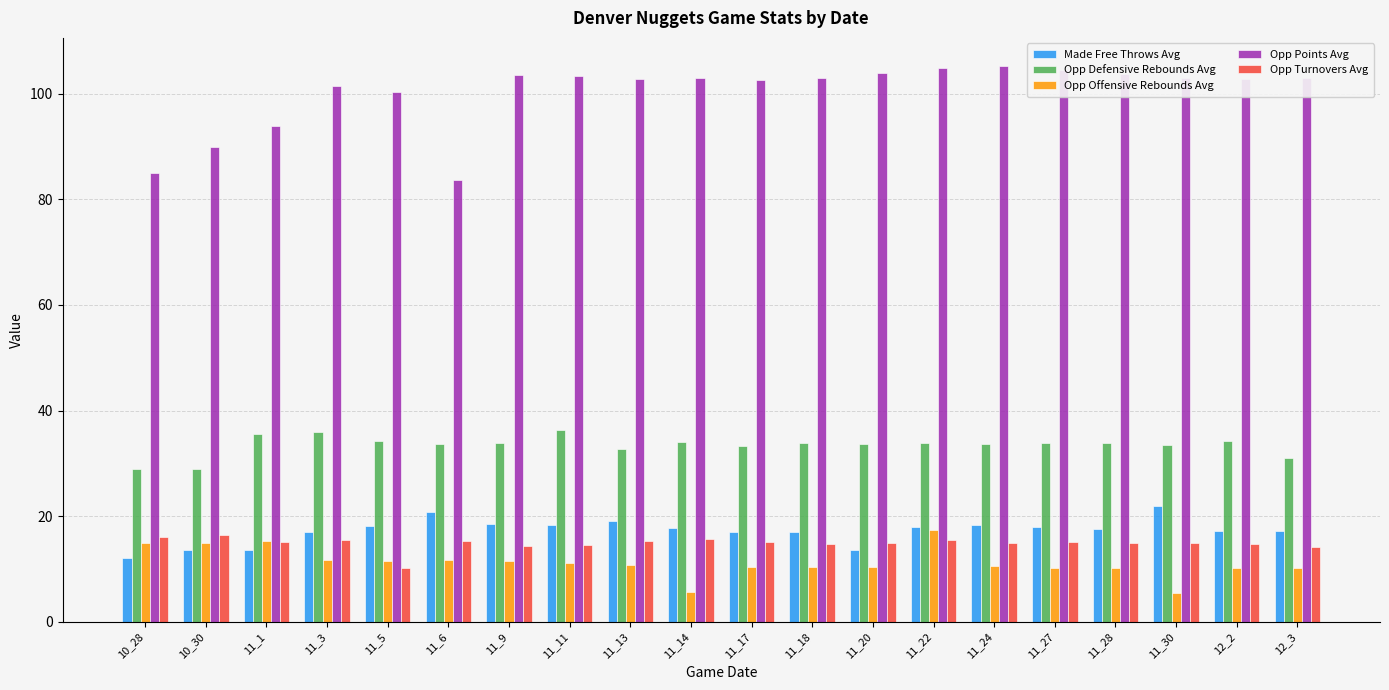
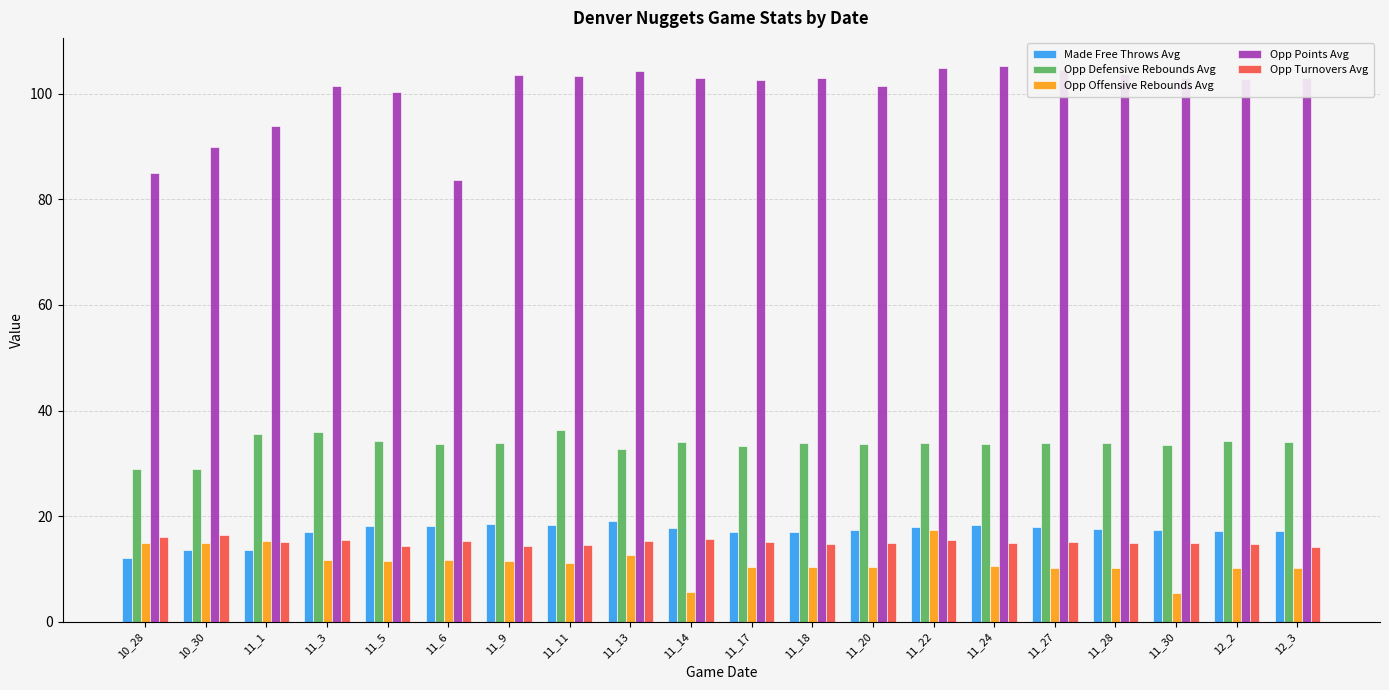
  {
    "Made Free Throws Avg": {
      "10_28": 12,
      "10_30": 14,
      "11_1": 14,
      "11_3": 17,
      "11_5": 18,
-     "11_6": 21,
+     "11_6": 18,
      "11_9": 19,
      "11_11": 18,
      "11_13": 19,
      "11_14": 18,
      "11_17": 17,
      "11_18": 17,
-     "11_20": 14,
+     "11_20": 17,
      "11_22": 18,
      "11_24": 18,
      "11_27": 18,
      "11_28": 18,
-     "11_30": 22,
+     "11_30": 17,
      "12_2": 17,
      "12_3": 17
    },
    "Opp Defensive Rebounds Avg": {
      "10_28": 29,
      "10_30": 29,
      "11_1": 36,
      "11_3": 36,
      "11_5": 34,
      "11_6": 34,
      "11_9": 34,
      "11_11": 36,
      "11_13": 33,
      "11_14": 34,
      "11_17": 33,
      "11_18": 34,
      "11_20": 34,
      "11_22": 34,
      "11_24": 34,
      "11_27": 34,
      "11_28": 34,
      "11_30": 34,
      "12_2": 34,
-     "12_3": 31
+     "12_3": 34
    },
    "Opp Offensive Rebounds Avg": {
      "10_28": 15,
      "10_30": 15,
      "11_1": 15,
      "11_3": 12,
      "11_5": 12,
      "11_6": 12,
      "11_9": 12,
      "11_11": 11,
-     "11_13": 11,
+     "11_13": 13,
      "11_14": 6,
      "11_17": 10,
      "11_18": 10,
      "11_20": 10,
      "11_22": 17,
      "11_24": 10,
      "11_27": 10,
      "11_28": 10,
      "11_30": 6,
      "12_2": 10,
      "12_3": 10
    },
    "Opp Points Avg": {
      "10_28": 85,
      "10_30": 90,
      "11_1": 94,
      "11_3": 102,
      "11_5": 100,
      "11_6": 84,
      "11_9": 104,
      "11_11": 103,
-     "11_13": 103,
+     "11_13": 104,
      "11_14": 103,
      "11_17": 103,
      "11_18": 103,
-     "11_20": 104,
+     "11_20": 102,
      "11_22": 105,
      "11_24": 105
    },
    "Opp Turnovers Avg": {
      "10_28": 16,
      "10_30": 17,
      "11_1": 15,
      "11_3": 16,
-     "11_5": 10,
+     "11_5": 14,
      "11_6": 15,
      "11_9": 14,
      "11_11": 15,
      "11_13": 15,
      "11_14": 16,
      "11_17": 15,
      "11_18": 15,
      "11_20": 15,
      "11_22": 15,
      "11_24": 15,
      "11_27": 15,
      "11_28": 15,
      "11_30": 15,
      "12_2": 15,
      "12_3": 14
    }
  }
